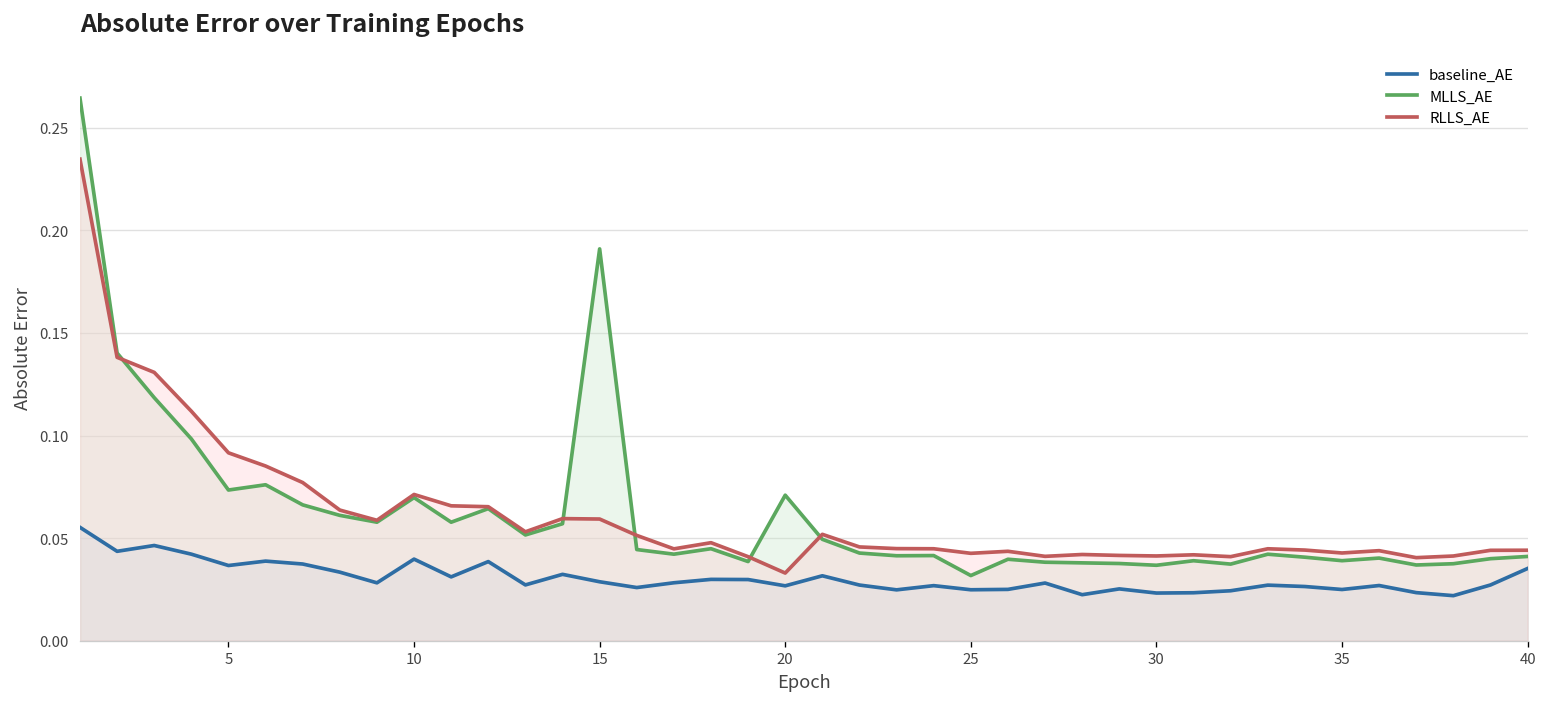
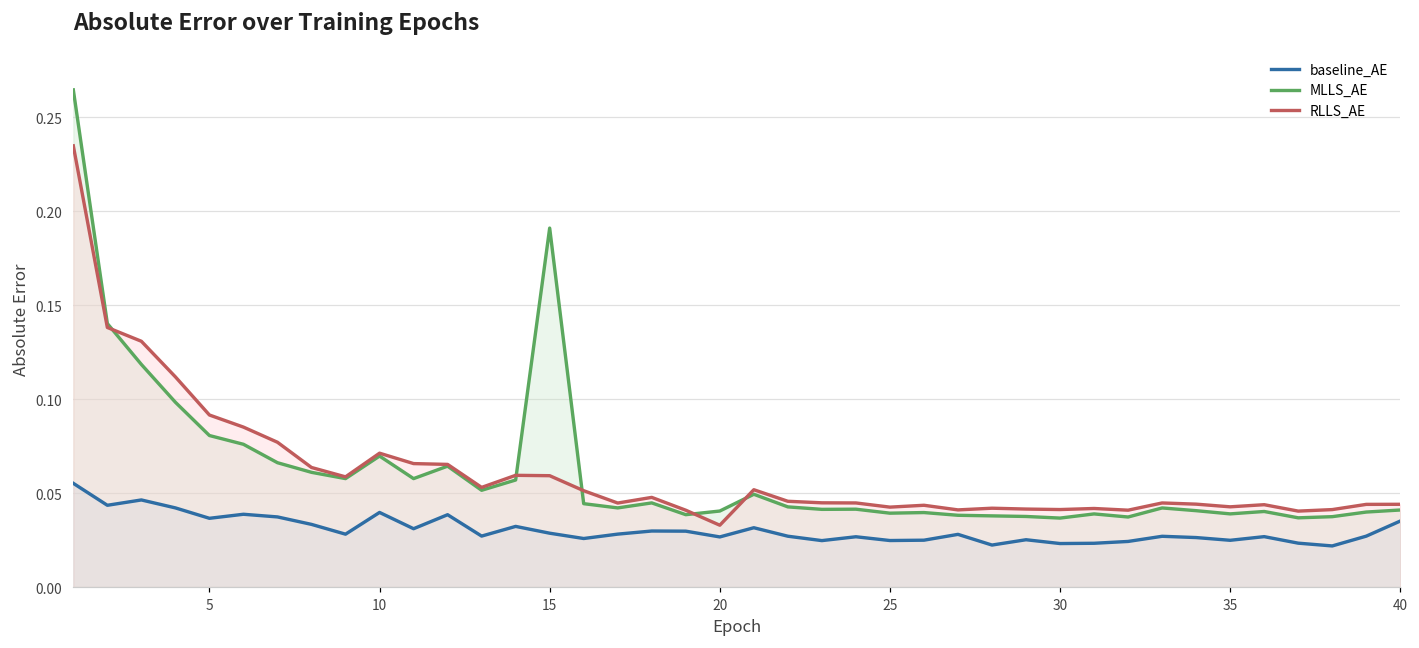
  {
    "baseline_AE": {
      "5": 0.037,
      "10": 0.040,
      "15": 0.029,
      "20": 0.027,
      "25": 0.025,
      "30": 0.023,
      "35": 0.025,
      "40": 0.035
    },
    "MLLS_AE": {
-     "5": 0.073,
+     "5": 0.081,
      "10": 0.070,
      "15": 0.191,
-     "20": 0.071,
-     "25": 0.032,
+     "20": 0.041,
+     "25": 0.039,
      "30": 0.037,
      "35": 0.039,
      "40": 0.041
    },
    "RLLS_AE": {
      "5": 0.092,
      "10": 0.071,
      "15": 0.059,
      "20": 0.033,
      "25": 0.043,
      "30": 0.041,
      "35": 0.043,
      "40": 0.044
    }
  }
